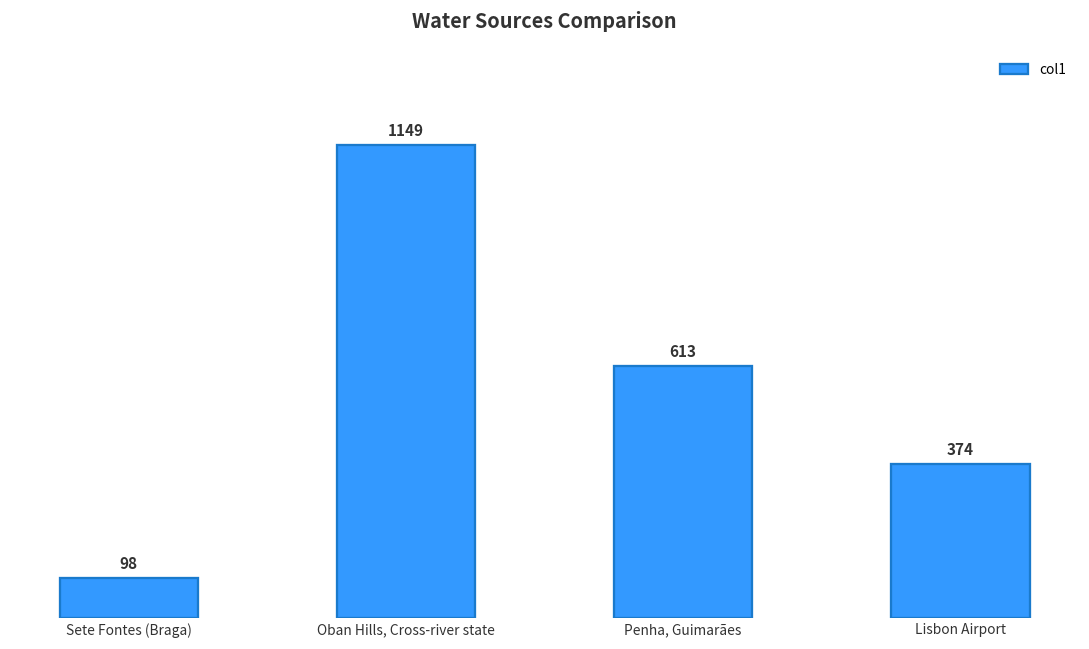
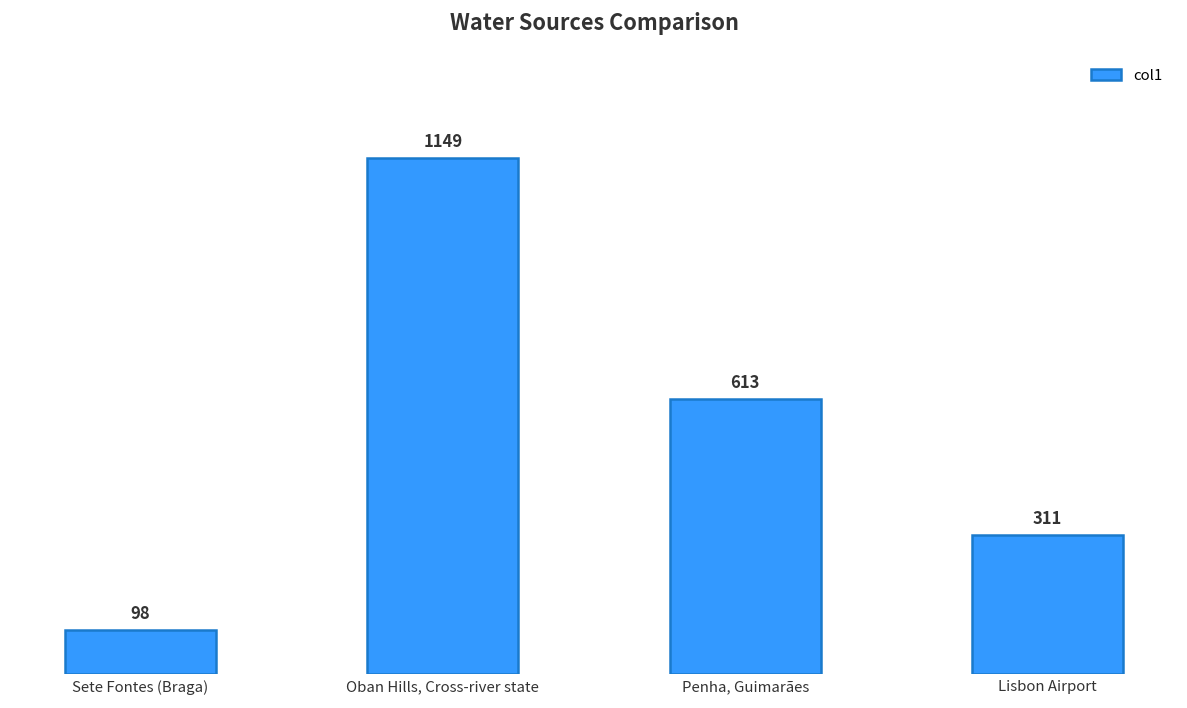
  {
    "Sete Fontes (Braga)": 98,
    "Oban Hills, Cross-river state": 1149,
    "Penha, Guimarães": 613,
-   "Lisbon Airport": 374
+   "Lisbon Airport": 311
  }
